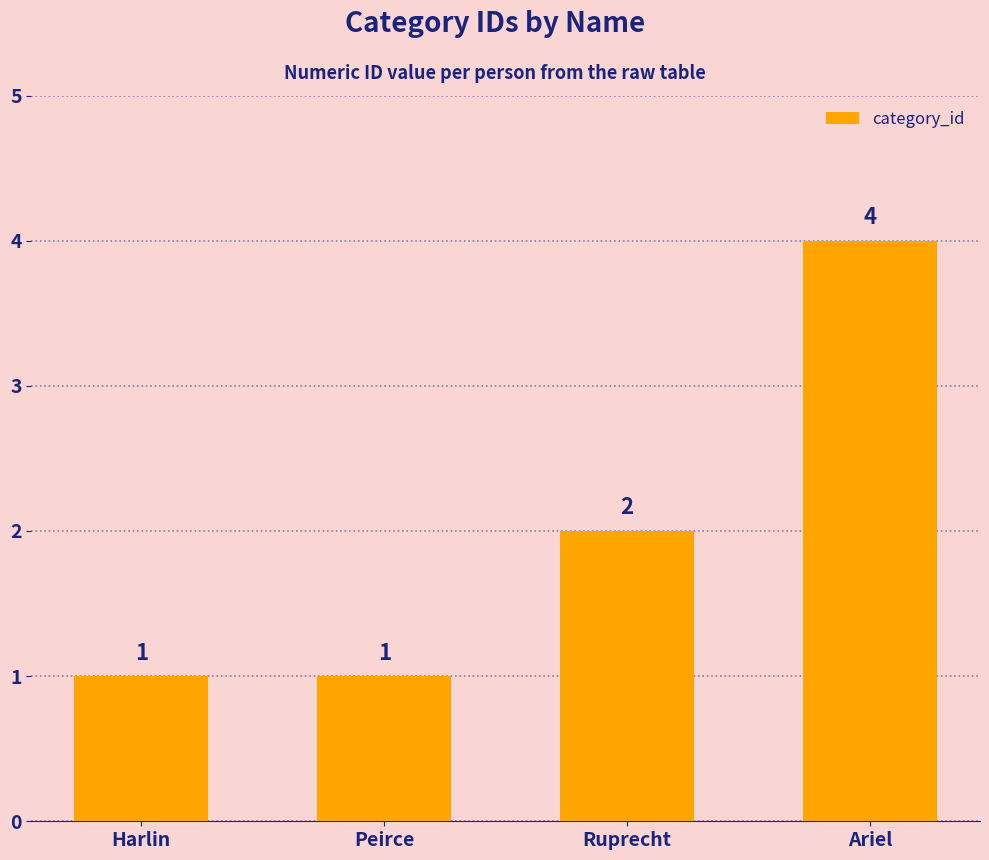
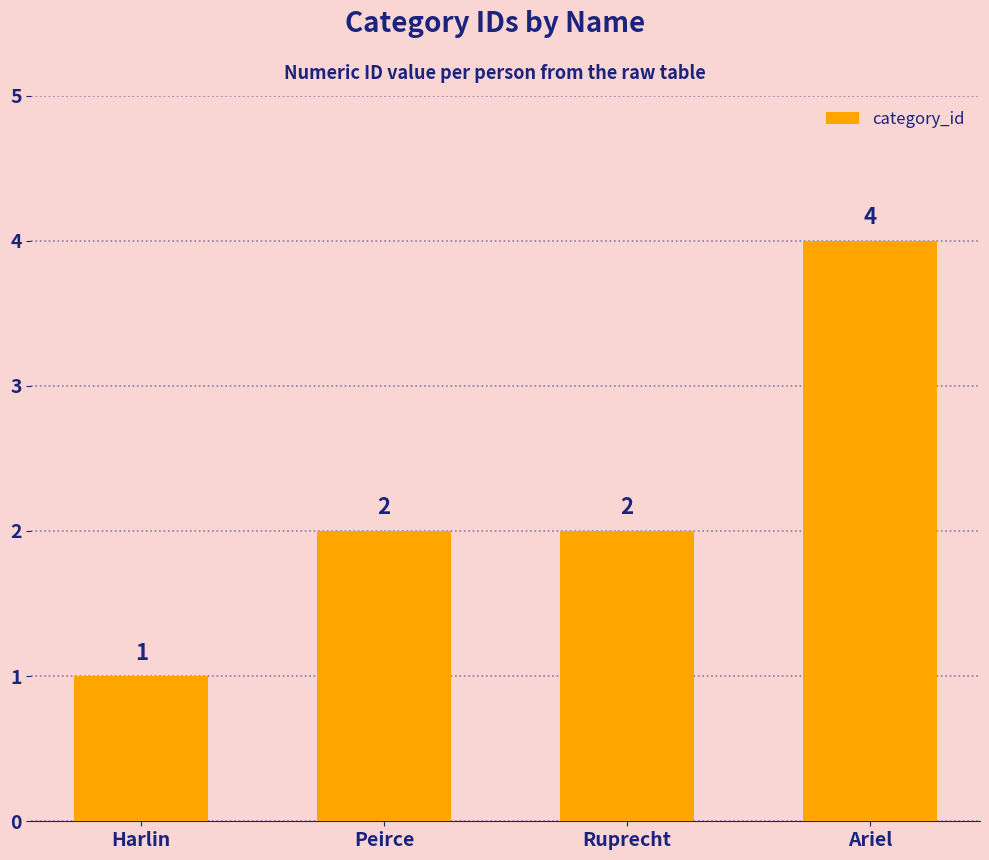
  {
    "Harlin": 1,
-   "Peirce": 1,
+   "Peirce": 2,
    "Ruprecht": 2,
    "Ariel": 4
  }
